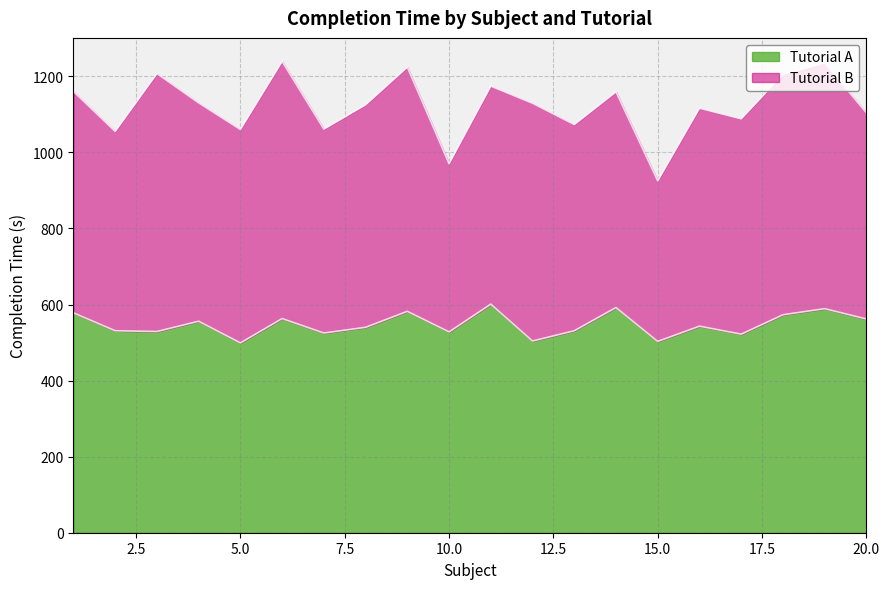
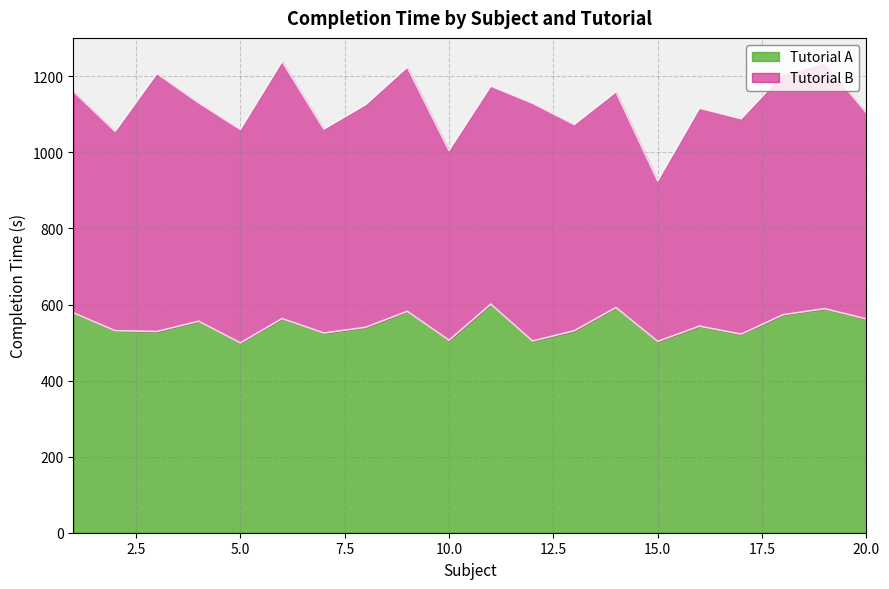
  {
    "Tutorial A": {
      "5.0": 500,
-     "10.0": 530,
+     "10.0": 510,
      "15.0": 500,
      "20.0": 560
    },
    "Tutorial B": {
      "5.0": 560,
-     "10.0": 440,
+     "10.0": 500,
      "15.0": 420,
      "20.0": 540
    }
  }
